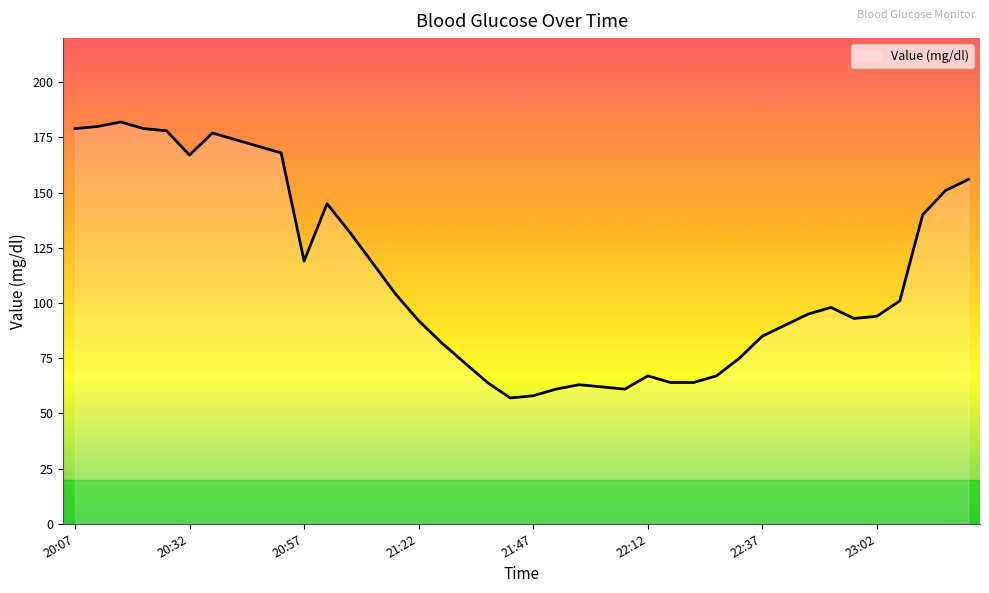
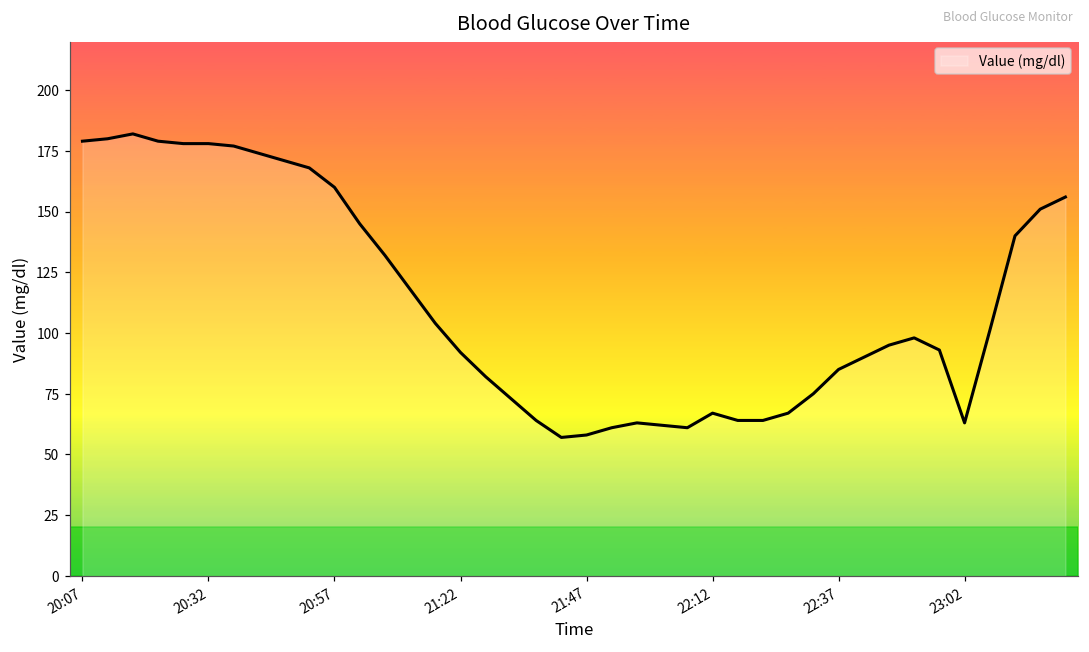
  {
    "20:07": 179,
-   "20:32": 167,
-   "20:57": 119,
+   "20:32": 178,
+   "20:57": 160,
    "21:22": 92,
    "21:47": 58,
    "22:12": 67,
    "22:37": 85,
-   "23:02": 94
+   "23:02": 63
  }
